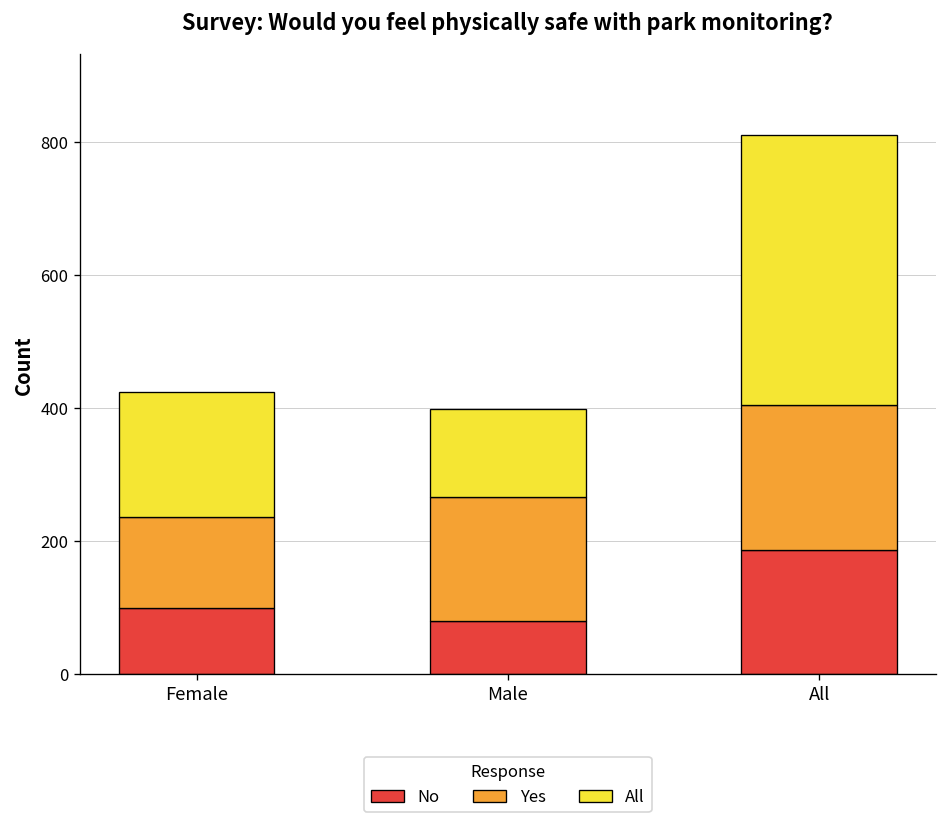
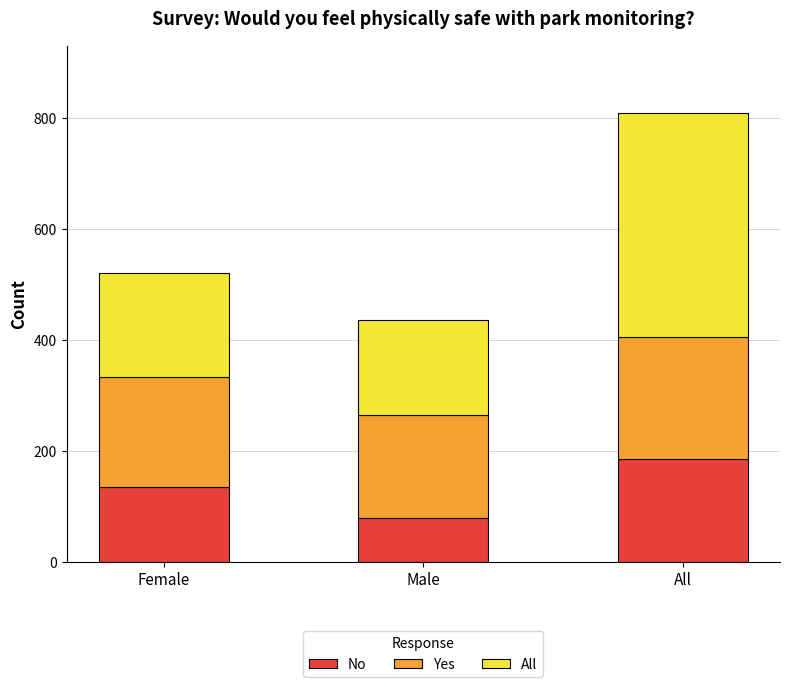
  {
    "No": {
-     "Female": 100,
+     "Female": 140,
      "Male": 80,
      "All": 190
    },
    "Yes": {
-     "Female": 140,
+     "Female": 200,
      "Male": 190,
      "All": 220
    },
    "All": {
      "Female": 190,
-     "Male": 130,
+     "Male": 170,
      "All": 410
    }
  }
